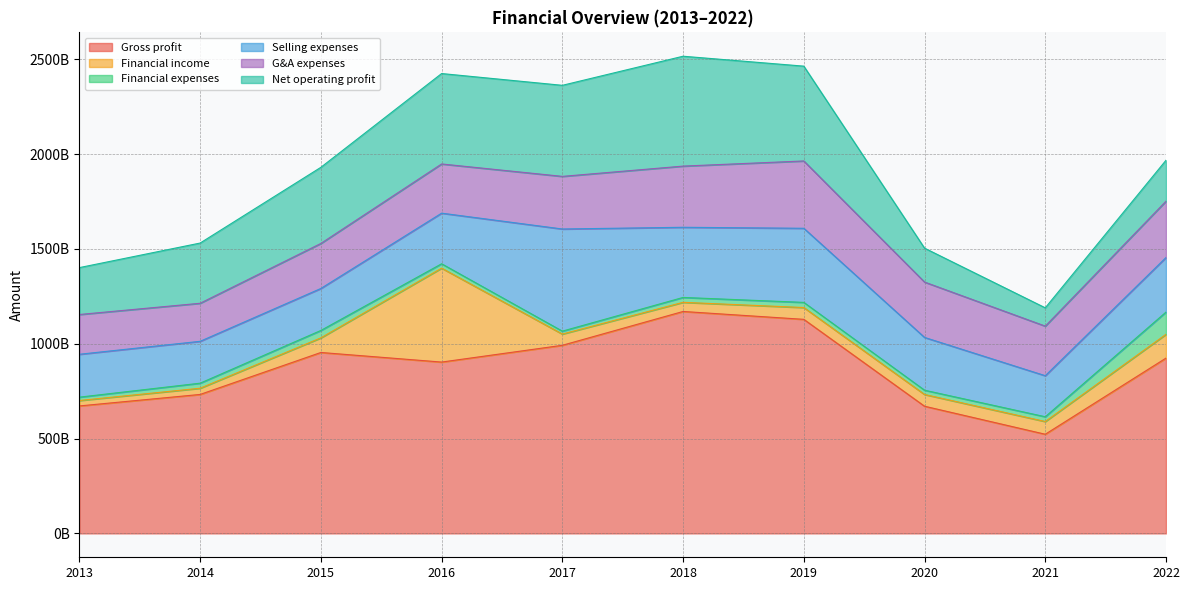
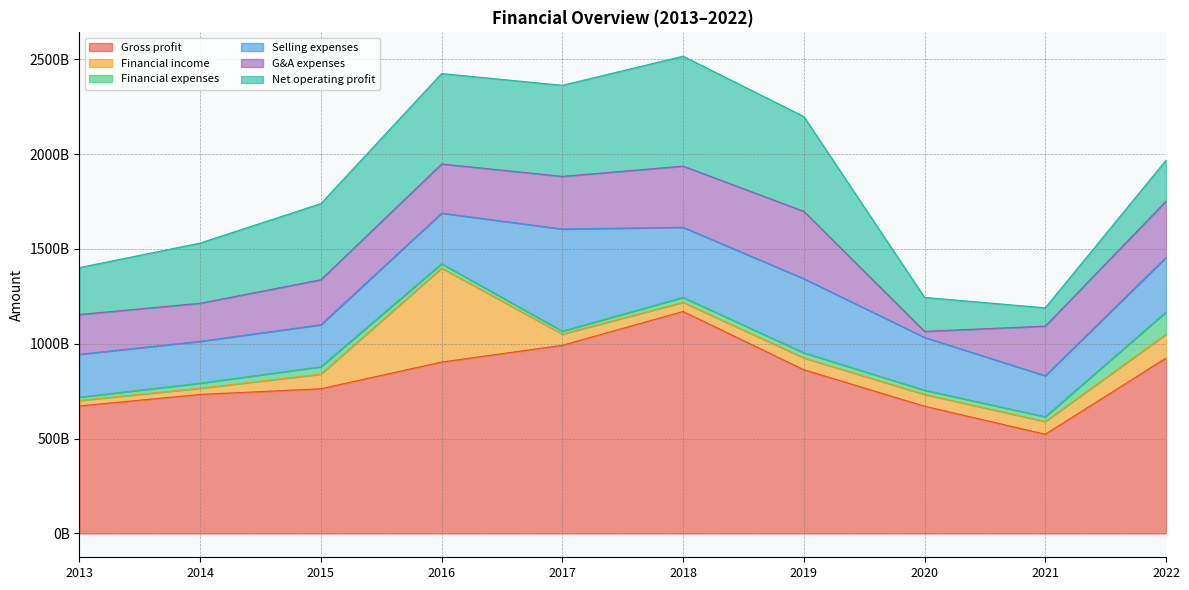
  {
    "Gross profit": {
      "2013": 670000000000,
      "2014": 730000000000,
-     "2015": 950000000000,
+     "2015": 760000000000,
      "2016": 900000000000,
      "2017": 990000000000,
      "2018": 1170000000000,
-     "2019": 1130000000000,
+     "2019": 860000000000,
      "2020": 670000000000,
      "2021": 520000000000,
      "2022": 920000000000
    },
    "Financial income": {
      "2013": 30000000000,
      "2014": 30000000000,
      "2015": 80000000000,
      "2016": 500000000000,
      "2017": 60000000000,
      "2018": 50000000000,
      "2019": 60000000000,
      "2020": 60000000000,
      "2021": 70000000000,
      "2022": 130000000000
    },
    "Selling expenses": {
      "2013": 230000000000,
      "2014": 220000000000,
      "2015": 220000000000,
      "2016": 270000000000,
      "2017": 540000000000,
      "2018": 370000000000,
      "2019": 390000000000,
      "2020": 280000000000,
      "2021": 220000000000,
      "2022": 290000000000
    },
    "G&A expenses": {
      "2013": 210000000000,
      "2014": 200000000000,
      "2015": 240000000000,
      "2016": 260000000000,
      "2017": 280000000000,
      "2018": 320000000000,
      "2019": 350000000000,
-     "2020": 290000000000,
+     "2020": 30000000000,
      "2021": 260000000000,
      "2022": 300000000000
    }
  }
